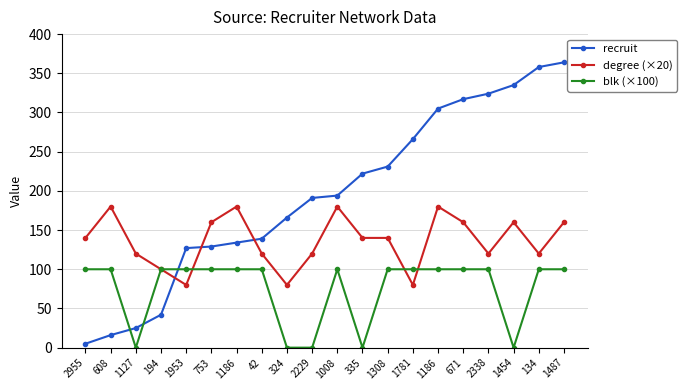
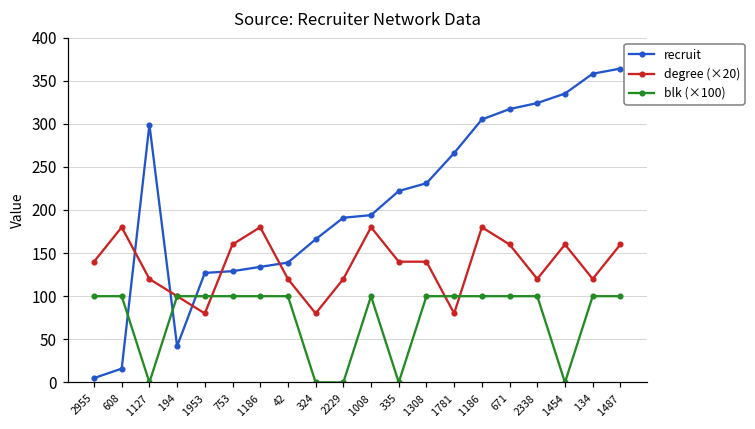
  {
    "recruit": {
      "2955": 10,
      "608": 20,
-     "1127": 30,
+     "1127": 300,
      "194": 40,
      "1953": 130,
      "753": 130,
      "42": 140,
      "324": 170,
      "2229": 190,
      "1008": 190,
      "335": 220,
      "1308": 230,
      "1781": 270,
      "671": 320,
      "2338": 320,
      "1454": 340,
      "134": 360,
      "1487": 360
    },
    "degree (×20)": {
      "2955": 140,
      "608": 180,
      "1127": 120,
      "1953": 80,
      "753": 160,
      "42": 120,
      "324": 80,
      "2229": 120,
      "1008": 180,
      "335": 140,
      "1308": 140,
      "1781": 80,
      "671": 160,
      "2338": 120,
      "1454": 160,
      "134": 120,
      "1487": 160
    },
    "blk (×100)": {
      "2955": 100,
      "608": 100,
      "1127": 0,
      "1953": 100,
      "753": 100,
      "42": 100,
      "324": 0,
      "2229": 0,
      "1008": 100,
      "335": 0,
      "1308": 100,
      "1781": 100,
      "671": 100,
      "2338": 100,
      "1454": 0,
      "134": 100,
      "1487": 100
    }
  }
